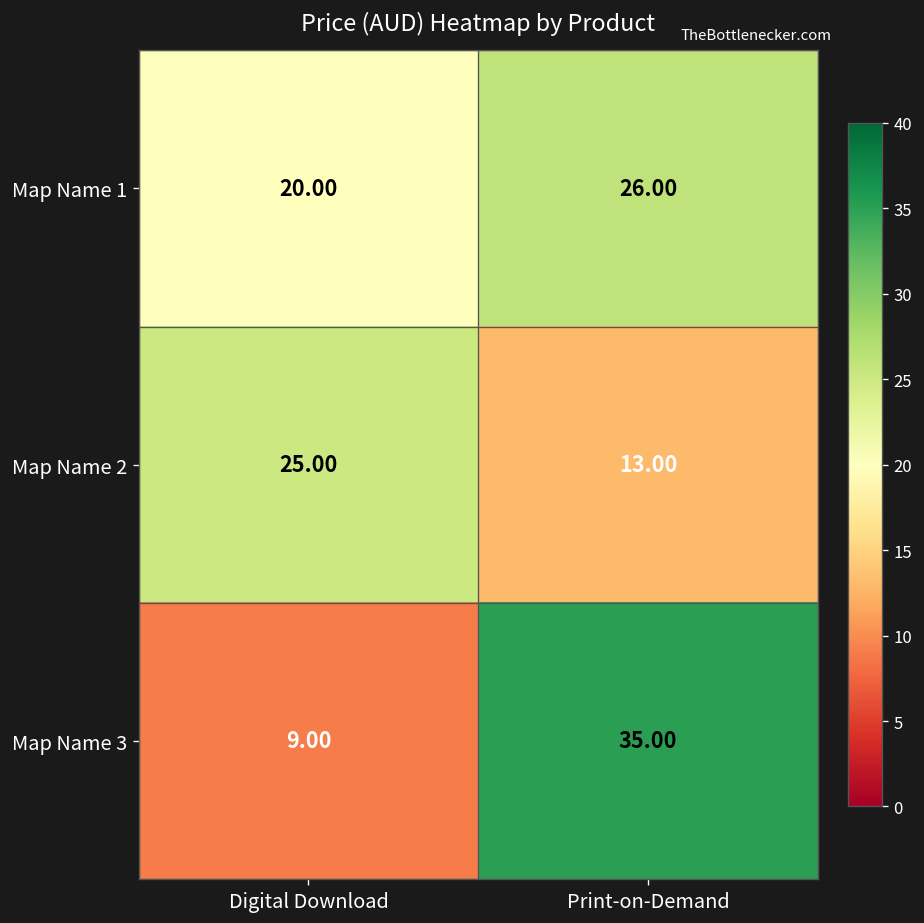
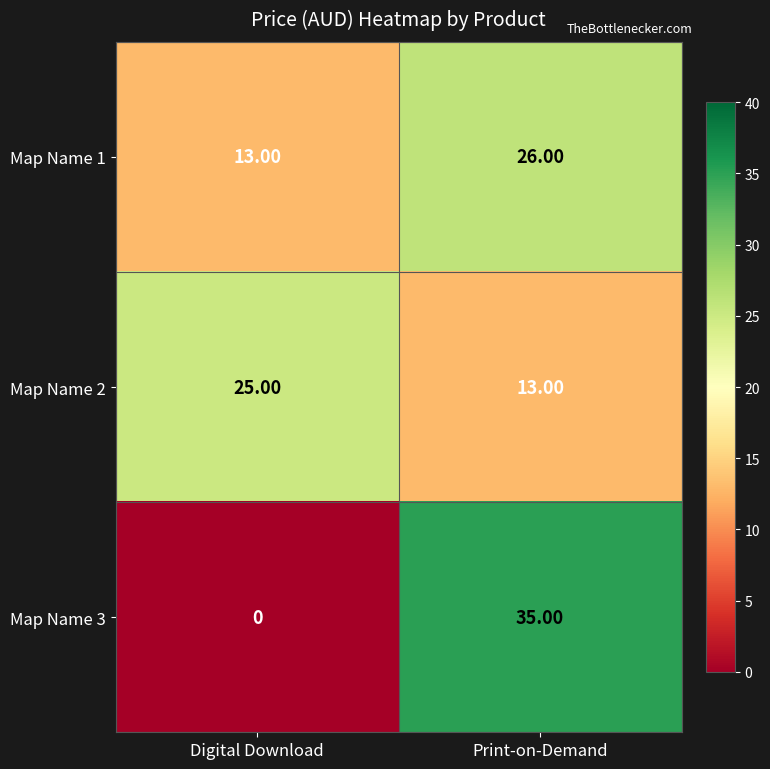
  {
    "Map Name 1": {
-     "Digital Download": 20.00,
+     "Digital Download": 13.00,
      "Print-on-Demand": 26.00
    },
    "Map Name 2": {
      "Digital Download": 25.00,
      "Print-on-Demand": 13.00
    },
    "Map Name 3": {
-     "Digital Download": 9.00,
+     "Digital Download": 0,
      "Print-on-Demand": 35.00
    }
  }
